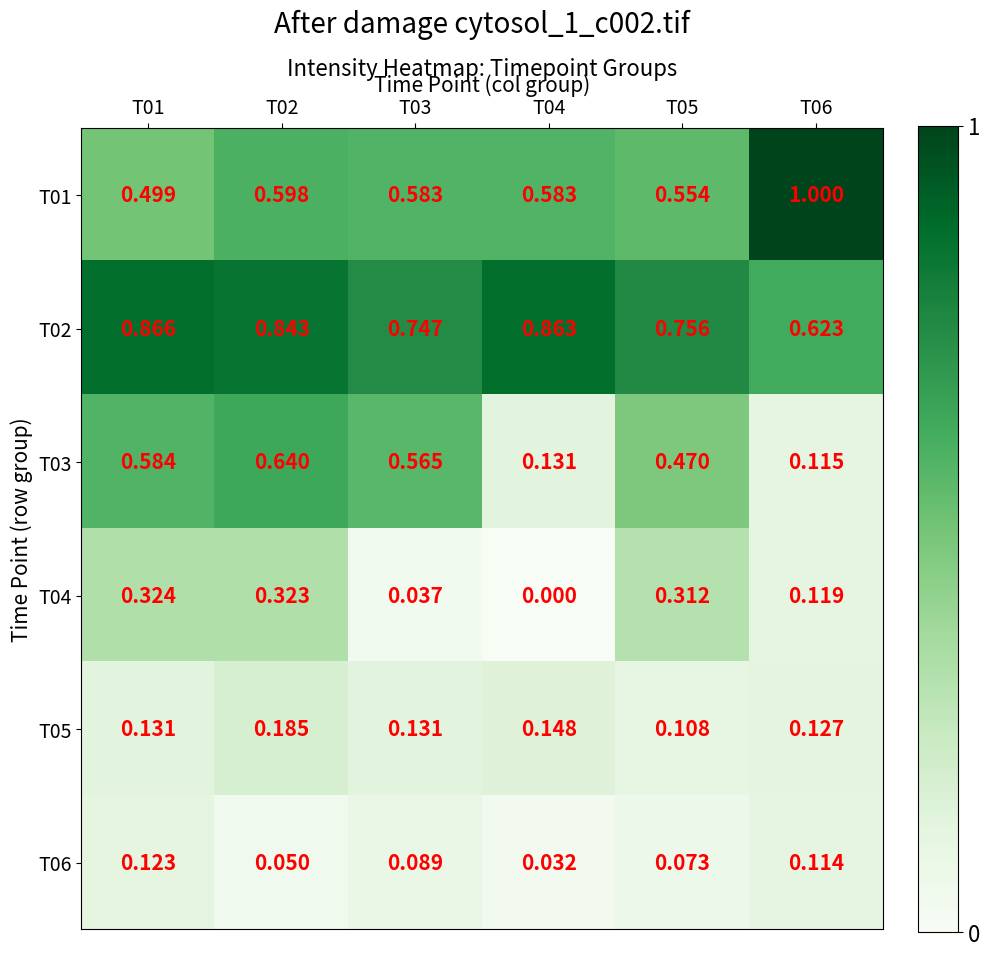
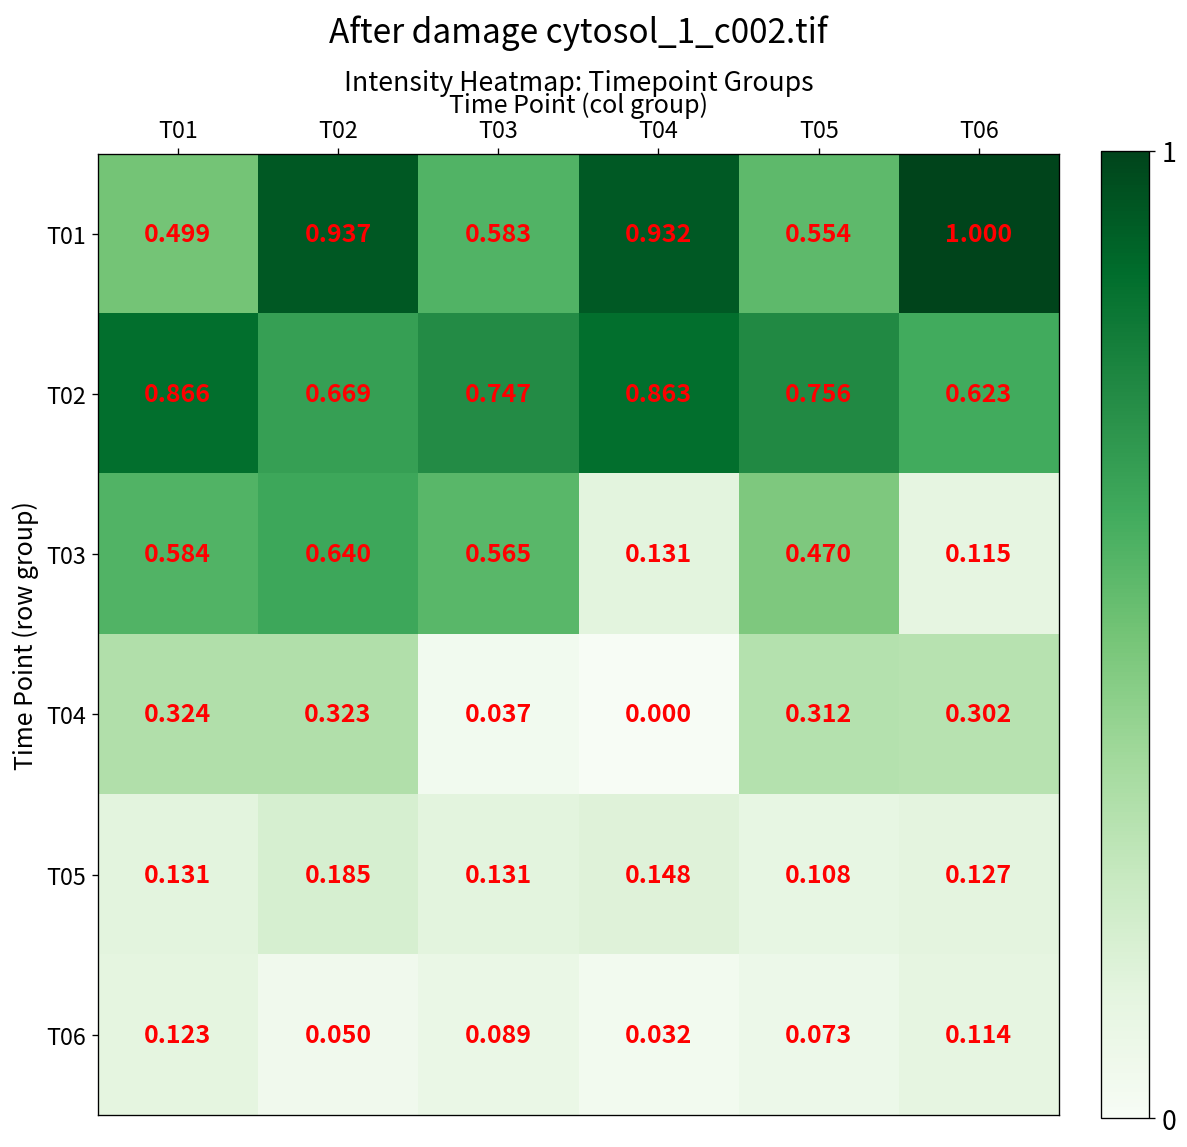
  {
    "T01": {
      "T01": 0.499,
-     "T02": 0.598,
+     "T02": 0.937,
      "T03": 0.583,
-     "T04": 0.583,
+     "T04": 0.932,
      "T05": 0.554,
      "T06": 1.000
    },
    "T02": {
      "T01": 0.866,
-     "T02": 0.843,
+     "T02": 0.669,
      "T03": 0.747,
      "T04": 0.863,
      "T05": 0.756,
      "T06": 0.623
    },
    "T03": {
      "T01": 0.584,
      "T02": 0.640,
      "T03": 0.565,
      "T04": 0.131,
      "T05": 0.470,
      "T06": 0.115
    },
    "T04": {
      "T01": 0.324,
      "T02": 0.323,
      "T03": 0.037,
      "T04": 0.000,
      "T05": 0.312,
-     "T06": 0.119
+     "T06": 0.302
    },
    "T05": {
      "T01": 0.131,
      "T02": 0.185,
      "T03": 0.131,
      "T04": 0.148,
      "T05": 0.108,
      "T06": 0.127
    },
    "T06": {
      "T01": 0.123,
      "T02": 0.050,
      "T03": 0.089,
      "T04": 0.032,
      "T05": 0.073,
      "T06": 0.114
    }
  }
